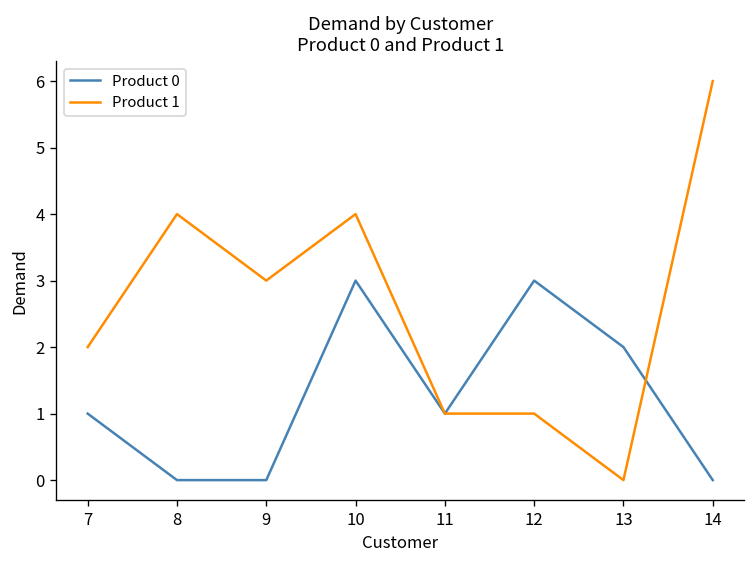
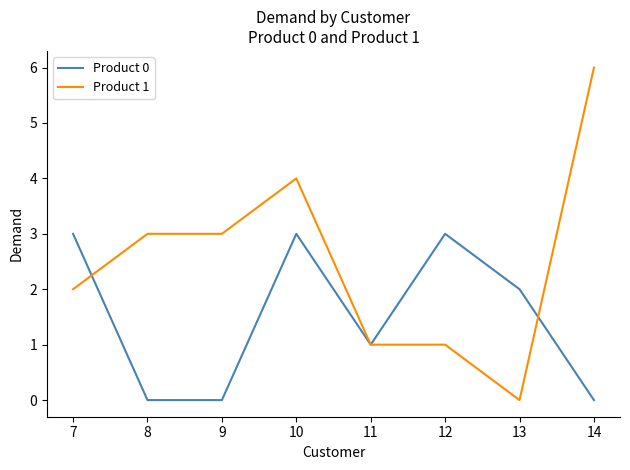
  {
    "Product 0": {
-     "7": 1,
+     "7": 3,
      "8": 0,
      "9": 0,
      "10": 3,
      "12": 3,
      "13": 2,
      "14": 0
    },
    "Product 1": {
      "7": 2,
-     "8": 4,
+     "8": 3,
      "9": 3,
      "10": 4,
      "12": 1,
      "13": 0,
      "14": 6
    }
  }
